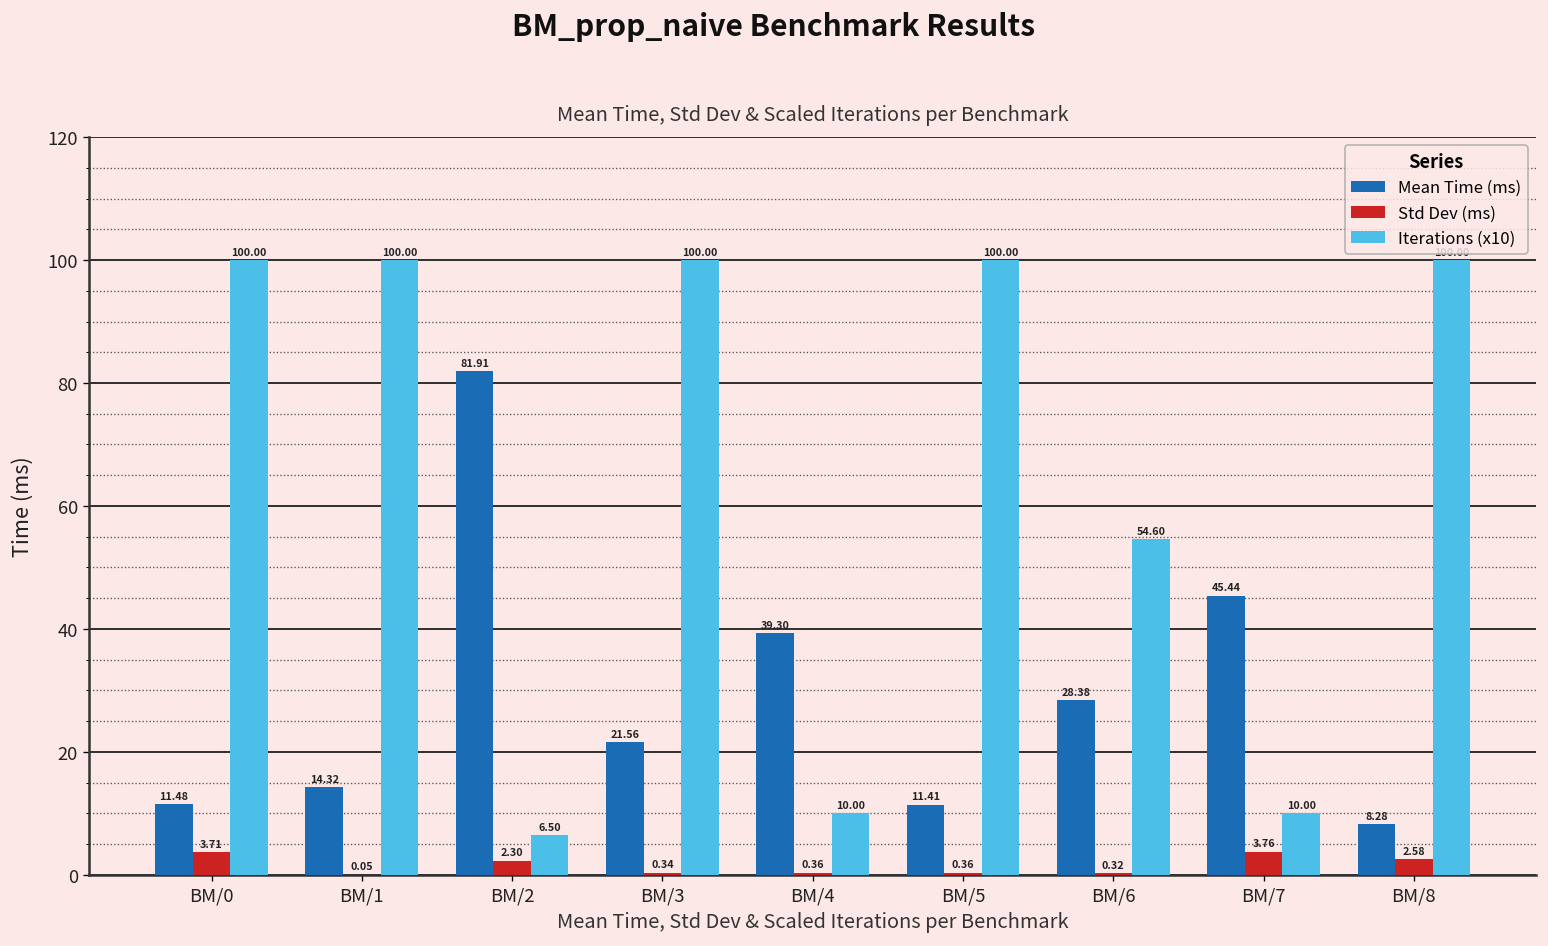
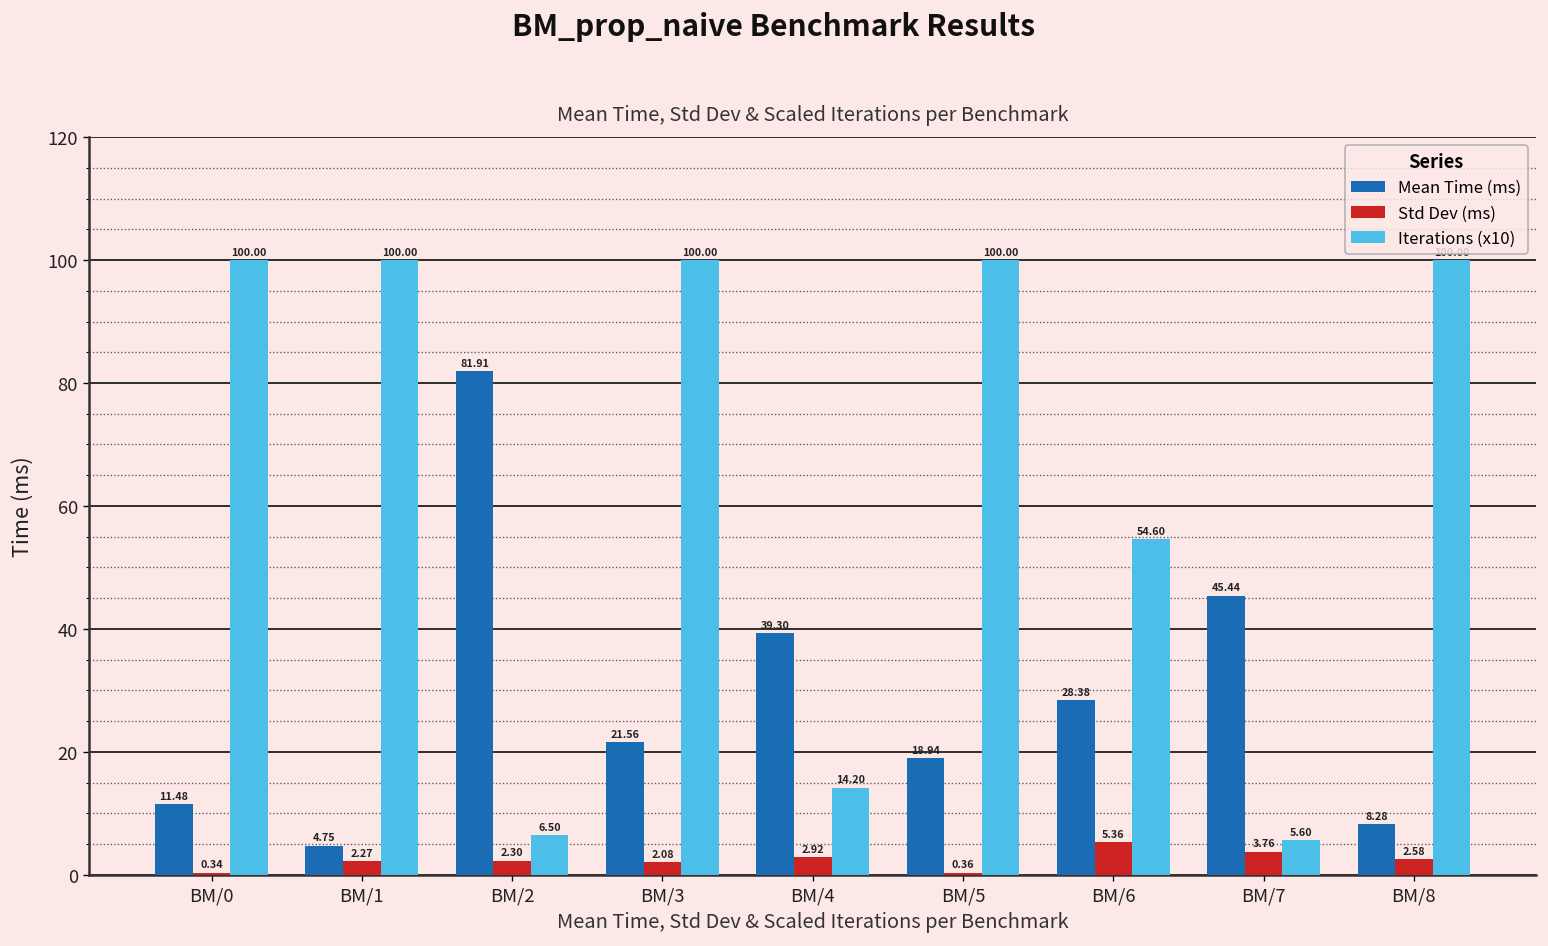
  {
    "Mean Time (ms)": {
      "BM/0": 11.48,
-     "BM/1": 14.32,
+     "BM/1": 4.75,
      "BM/2": 81.91,
      "BM/3": 21.56,
      "BM/4": 39.30,
-     "BM/5": 11.41,
+     "BM/5": 18.94,
      "BM/6": 28.38,
      "BM/7": 45.44,
      "BM/8": 8.28
    },
    "Std Dev (ms)": {
-     "BM/0": 3.71,
-     "BM/1": 0.05,
+     "BM/0": 0.34,
+     "BM/1": 2.27,
      "BM/2": 2.30,
-     "BM/3": 0.34,
-     "BM/4": 0.36,
+     "BM/3": 2.08,
+     "BM/4": 2.92,
      "BM/5": 0.36,
-     "BM/6": 0.32,
+     "BM/6": 5.36,
      "BM/7": 3.76,
      "BM/8": 2.58
    },
    "Iterations (x10)": {
      "BM/0": 100.00,
      "BM/1": 100.00,
      "BM/2": 6.50,
      "BM/3": 100.00,
-     "BM/4": 10.00,
+     "BM/4": 14.20,
      "BM/5": 100.00,
      "BM/6": 54.60,
-     "BM/7": 10.00
+     "BM/7": 5.60
    }
  }
